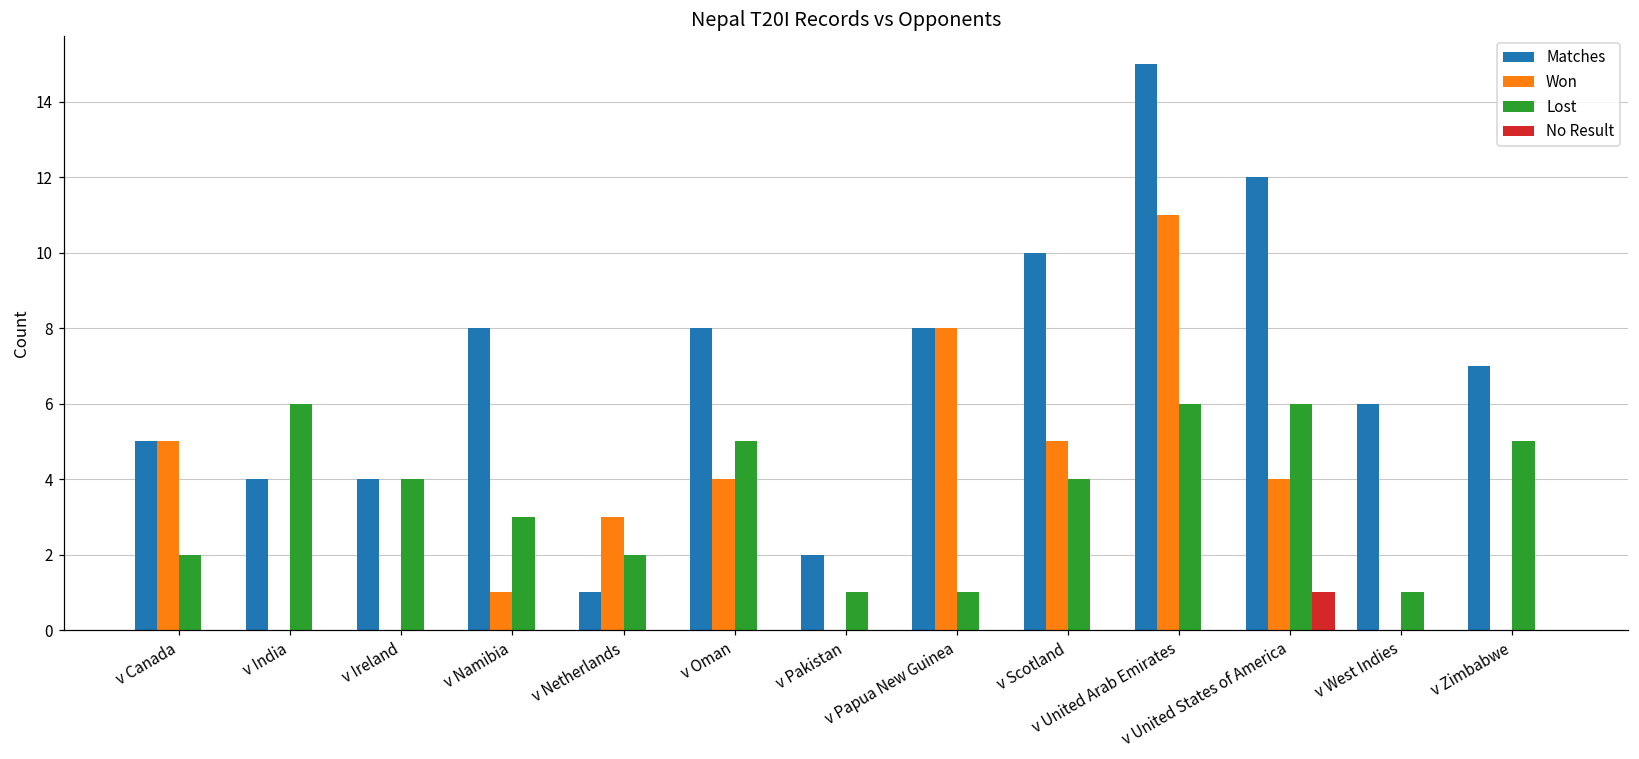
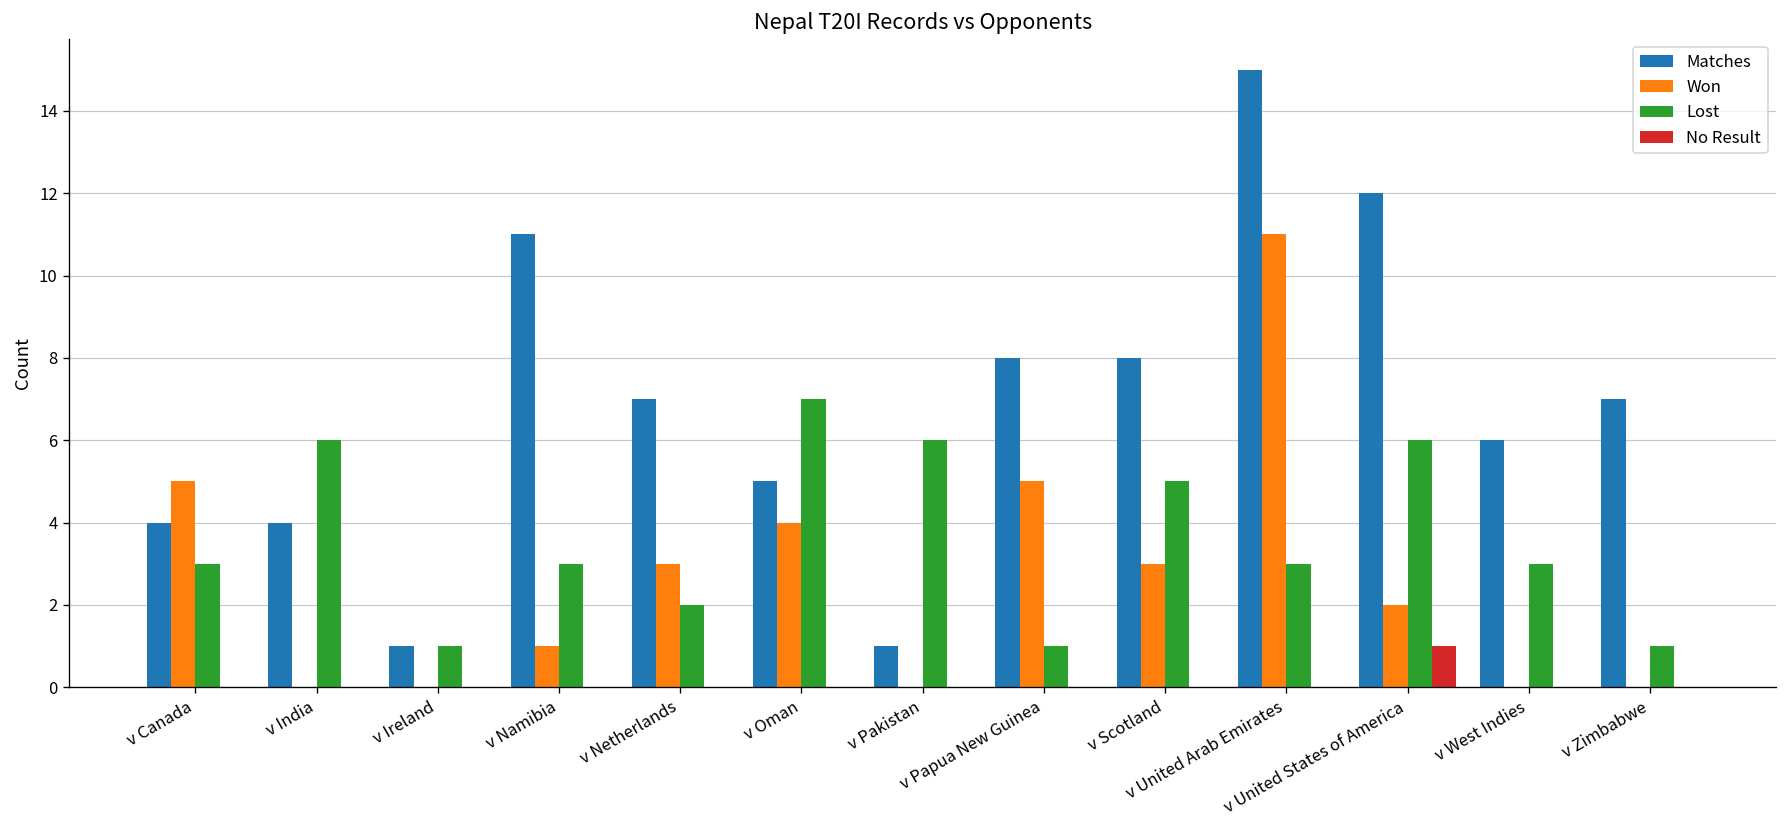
  {
    "Matches": {
-     "v Canada": 5,
+     "v Canada": 4,
      "v India": 4,
-     "v Ireland": 4,
-     "v Namibia": 8,
-     "v Netherlands": 1,
-     "v Oman": 8,
-     "v Pakistan": 2,
+     "v Ireland": 1,
+     "v Namibia": 11,
+     "v Netherlands": 7,
+     "v Oman": 5,
+     "v Pakistan": 1,
      "v Papua New Guinea": 8,
-     "v Scotland": 10,
+     "v Scotland": 8,
      "v United Arab Emirates": 15,
      "v United States of America": 12,
      "v West Indies": 6,
      "v Zimbabwe": 7
    },
    "Won": {
      "v Canada": 5,
      "v India": 0,
      "v Ireland": 0,
      "v Namibia": 1,
      "v Netherlands": 3,
      "v Oman": 4,
      "v Pakistan": 0,
-     "v Papua New Guinea": 8,
-     "v Scotland": 5,
+     "v Papua New Guinea": 5,
+     "v Scotland": 3,
      "v United Arab Emirates": 11,
-     "v United States of America": 4,
+     "v United States of America": 2,
      "v West Indies": 0,
      "v Zimbabwe": 0
    },
    "Lost": {
-     "v Canada": 2,
+     "v Canada": 3,
      "v India": 6,
-     "v Ireland": 4,
+     "v Ireland": 1,
      "v Namibia": 3,
      "v Netherlands": 2,
-     "v Oman": 5,
-     "v Pakistan": 1,
+     "v Oman": 7,
+     "v Pakistan": 6,
      "v Papua New Guinea": 1,
-     "v Scotland": 4,
-     "v United Arab Emirates": 6,
+     "v Scotland": 5,
+     "v United Arab Emirates": 3,
      "v United States of America": 6,
-     "v West Indies": 1,
-     "v Zimbabwe": 5
+     "v West Indies": 3,
+     "v Zimbabwe": 1
    },
    "No Result": {
      "v Canada": 0,
      "v India": 0,
      "v Ireland": 0,
      "v Namibia": 0,
      "v Netherlands": 0,
      "v Oman": 0,
      "v Pakistan": 0,
      "v Papua New Guinea": 0,
      "v Scotland": 0,
      "v United Arab Emirates": 0,
      "v United States of America": 1,
      "v West Indies": 0,
      "v Zimbabwe": 0
    }
  }
